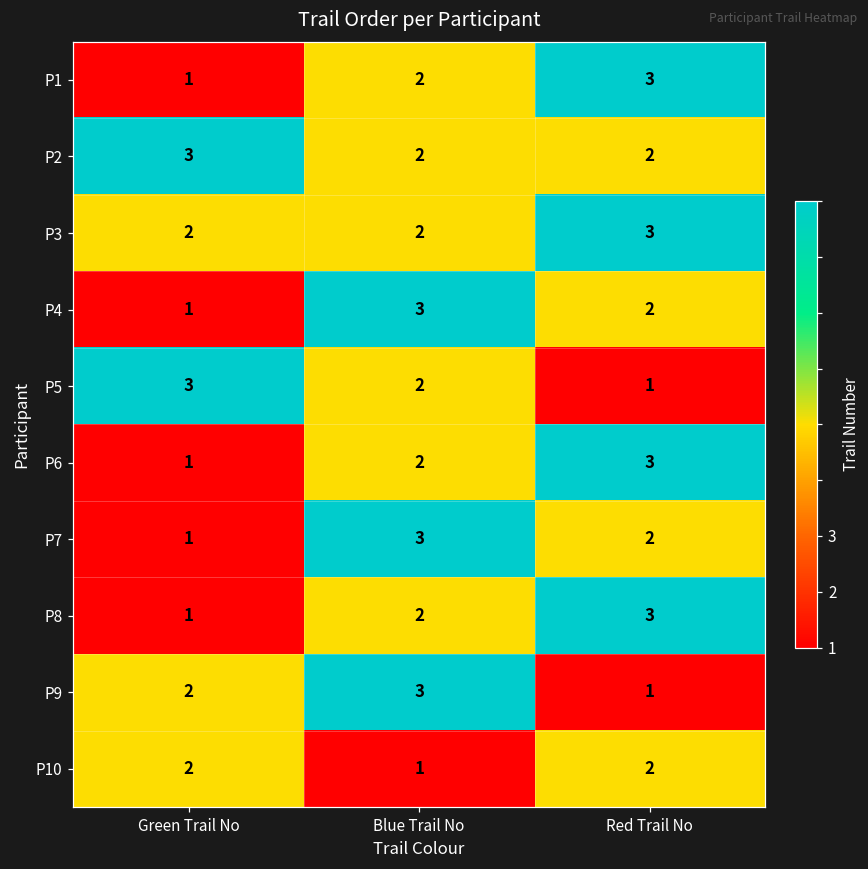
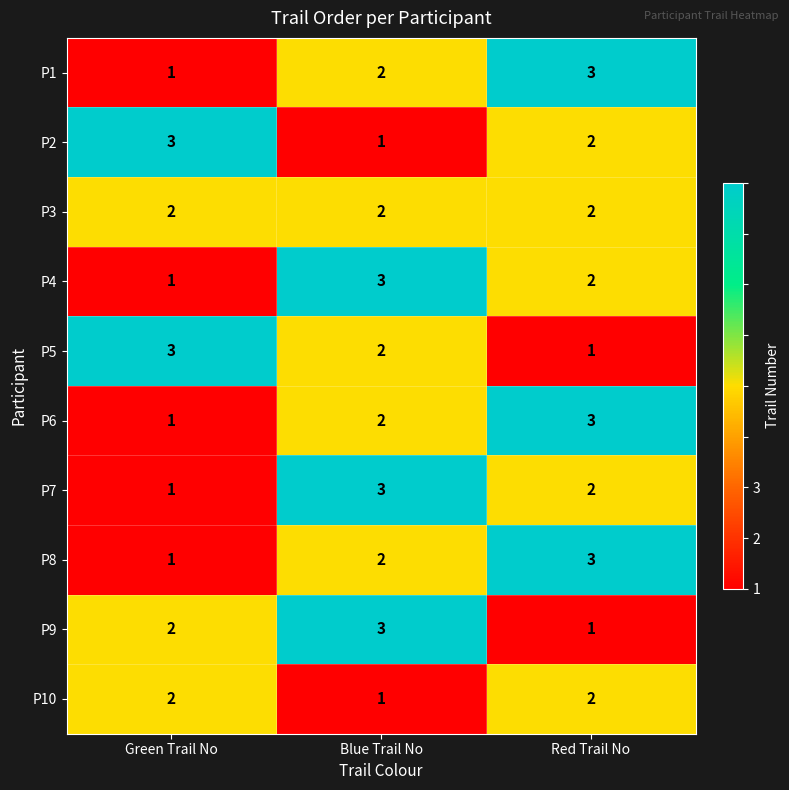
  {
    "P1": {
      "Green Trail No": 1,
      "Blue Trail No": 2,
      "Red Trail No": 3
    },
    "P2": {
      "Green Trail No": 3,
-     "Blue Trail No": 2,
+     "Blue Trail No": 1,
      "Red Trail No": 2
    },
    "P3": {
      "Green Trail No": 2,
      "Blue Trail No": 2,
-     "Red Trail No": 3
+     "Red Trail No": 2
    },
    "P4": {
      "Green Trail No": 1,
      "Blue Trail No": 3,
      "Red Trail No": 2
    },
    "P5": {
      "Green Trail No": 3,
      "Blue Trail No": 2,
      "Red Trail No": 1
    },
    "P6": {
      "Green Trail No": 1,
      "Blue Trail No": 2,
      "Red Trail No": 3
    },
    "P7": {
      "Green Trail No": 1,
      "Blue Trail No": 3,
      "Red Trail No": 2
    },
    "P8": {
      "Green Trail No": 1,
      "Blue Trail No": 2,
      "Red Trail No": 3
    },
    "P9": {
      "Green Trail No": 2,
      "Blue Trail No": 3,
      "Red Trail No": 1
    },
    "P10": {
      "Green Trail No": 2,
      "Blue Trail No": 1,
      "Red Trail No": 2
    }
  }
